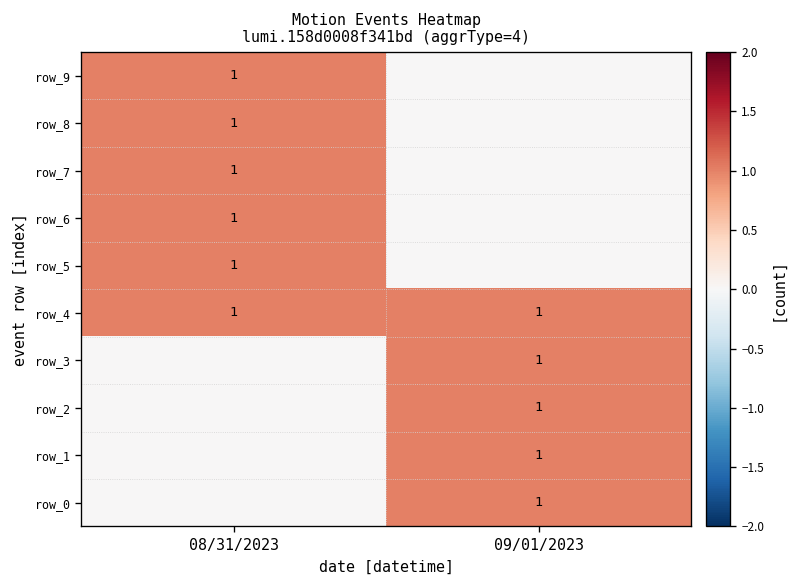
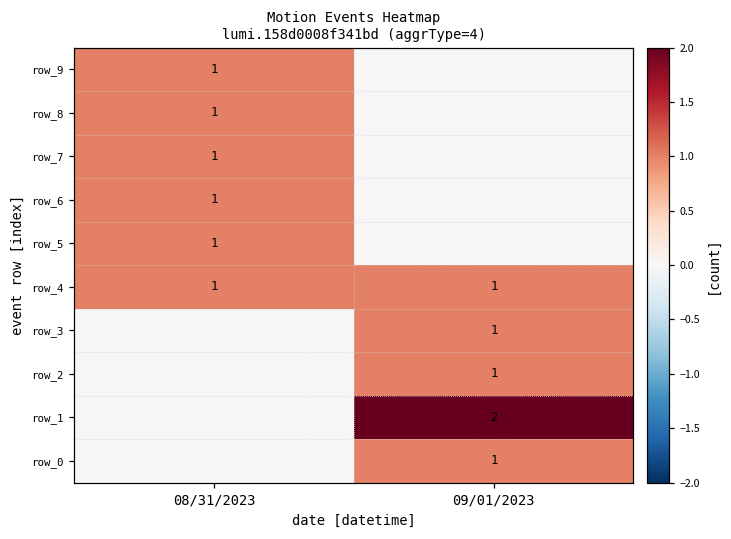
  {
    "row_9": {
      "08/31/2023": 1
    },
    "row_8": {
      "08/31/2023": 1
    },
    "row_7": {
      "08/31/2023": 1
    },
    "row_6": {
      "08/31/2023": 1
    },
    "row_5": {
      "08/31/2023": 1
    },
    "row_4": {
      "08/31/2023": 1,
      "09/01/2023": 1
    },
    "row_3": {
      "09/01/2023": 1
    },
    "row_2": {
      "09/01/2023": 1
    },
    "row_1": {
-     "09/01/2023": 1
+     "09/01/2023": 2
    },
    "row_0": {
      "09/01/2023": 1
    }
  }
